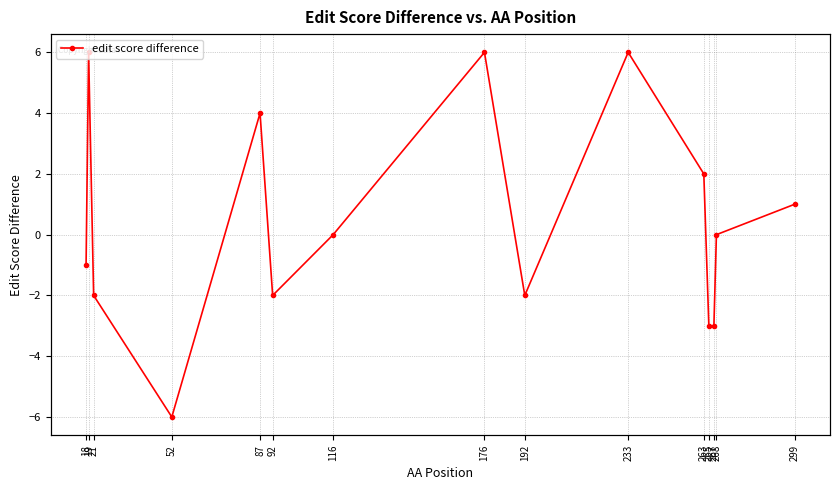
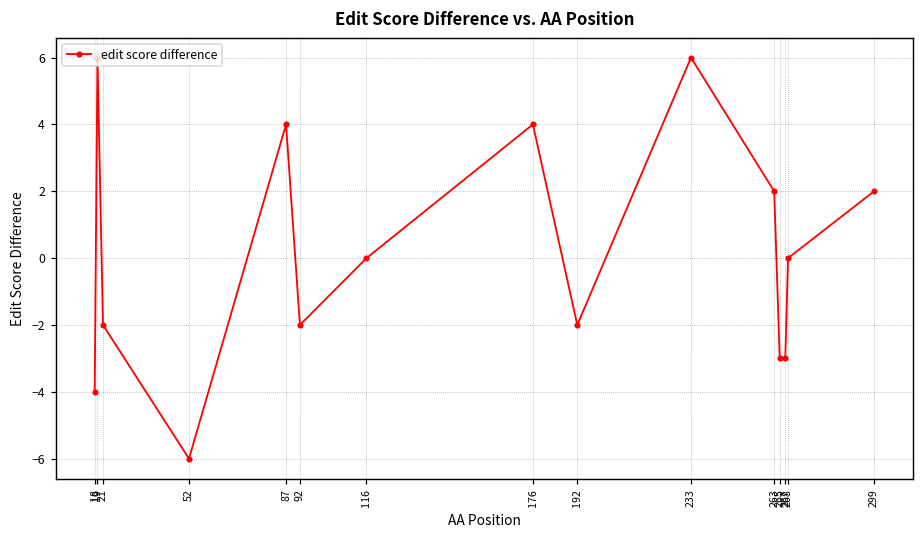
  {
-   "18": -1,
+   "18": -4,
    "21": -2,
    "52": -6,
    "87": 4,
    "92": -2,
    "116": 0,
-   "176": 6,
+   "176": 4,
    "192": -2,
    "233": 6,
    "263": 2,
    "265": -3,
    "267": -3,
    "268": 0,
-   "299": 1
+   "299": 2
  }
